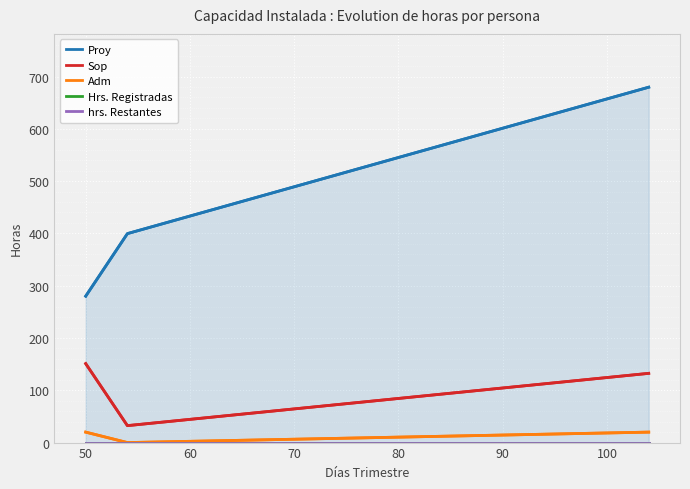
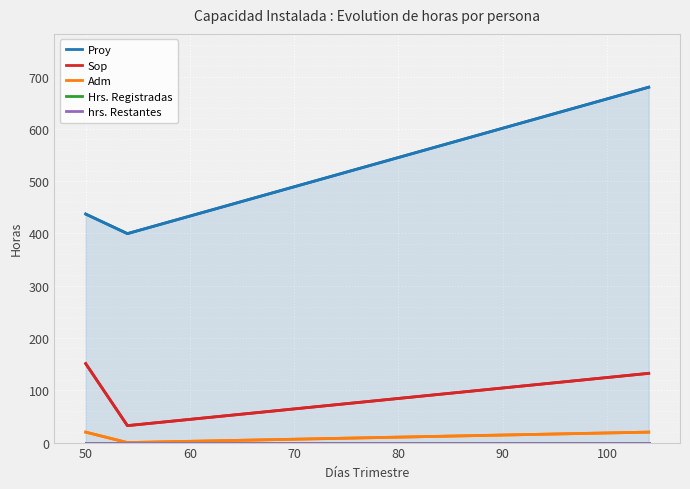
  {
    "Proy": {
-     "50": 280
+     "50": 440
    },
    "Sop": {
      "50": 150
    },
    "Adm": {
      "50": 20
    },
    "hrs. Restantes": {
      "50": 0
    }
  }
